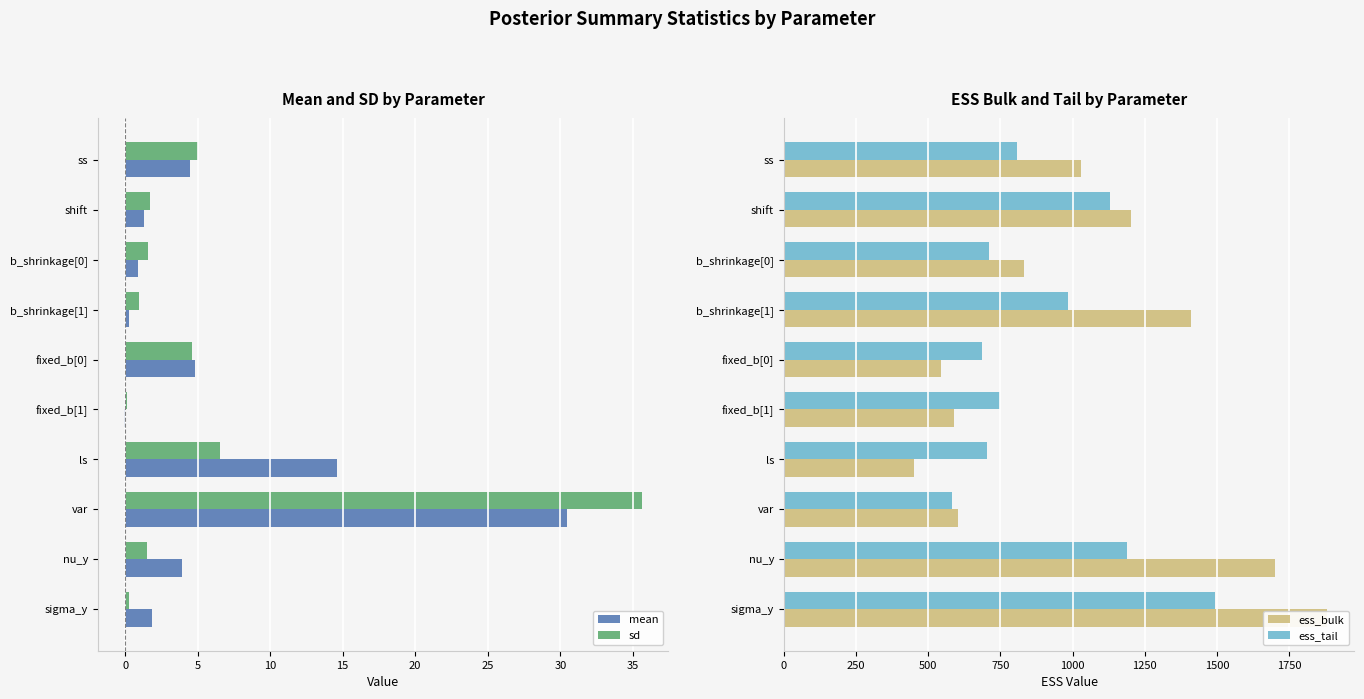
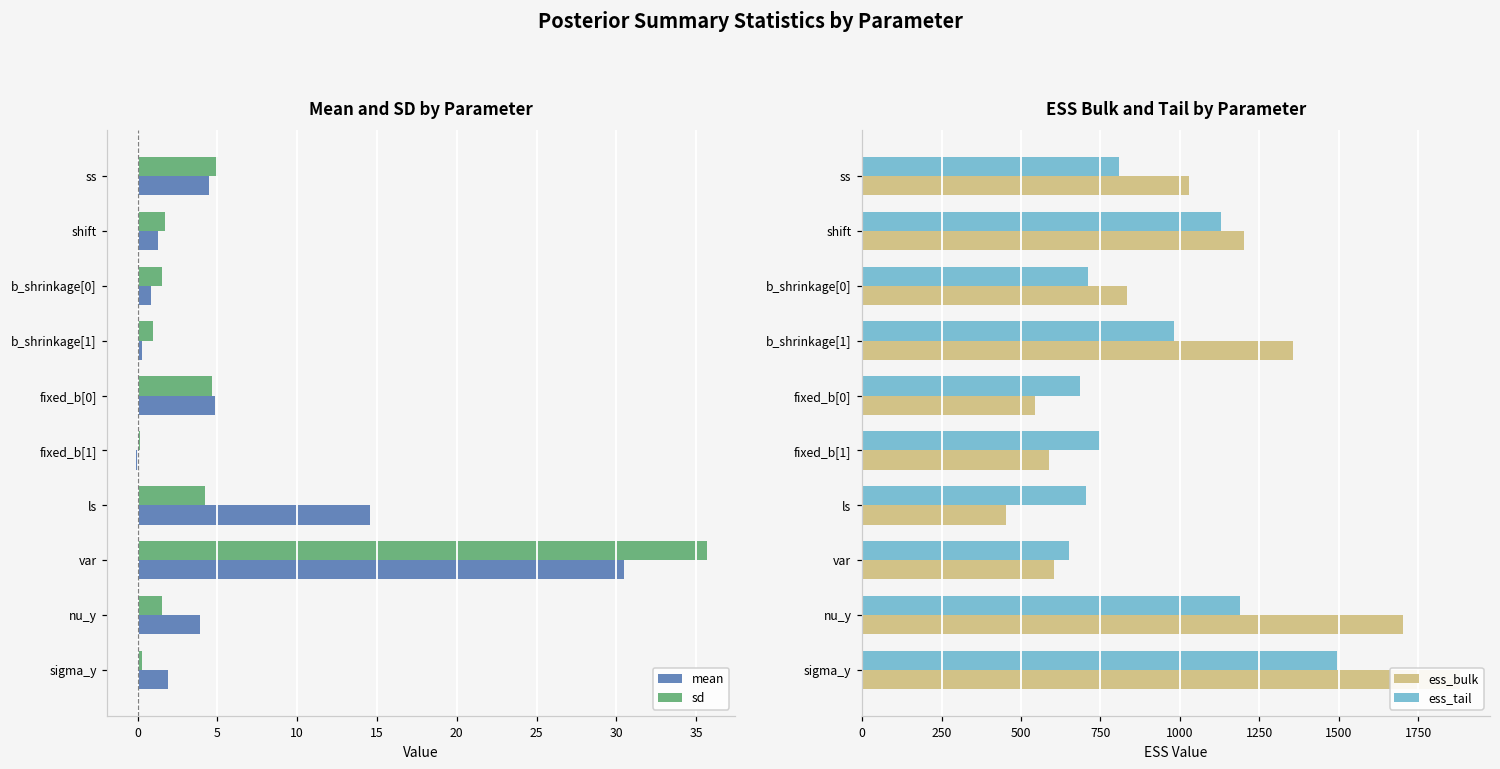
  {
    "Mean and SD by Parameter": {
      "mean": {
        "ss": 4.5,
        "shift": 1.3,
        "b_shrinkage[0]": 0.9,
        "b_shrinkage[1]": 0.3,
        "fixed_b[0]": 4.8,
        "ls": 14.6,
        "var": 30.5,
        "nu_y": 3.9,
        "sigma_y": 1.9
      },
      "sd": {
        "ss": 5.0,
        "shift": 1.7,
        "b_shrinkage[0]": 1.6,
        "b_shrinkage[1]": 0.9,
        "fixed_b[0]": 4.6,
-       "ls": 6.6,
+       "ls": 4.2,
        "var": 35.7,
        "nu_y": 1.5,
        "sigma_y": 0.3
      }
    },
    "ESS Bulk and Tail by Parameter": {
      "ess_bulk": {
        "ss": 1030,
        "shift": 1200,
        "b_shrinkage[0]": 830,
-       "b_shrinkage[1]": 1410,
+       "b_shrinkage[1]": 1360,
        "fixed_b[0]": 540,
        "fixed_b[1]": 590,
        "ls": 450,
        "var": 600,
        "nu_y": 1700
      },
      "ess_tail": {
        "ss": 810,
        "shift": 1130,
        "b_shrinkage[0]": 710,
        "b_shrinkage[1]": 980,
        "fixed_b[0]": 690,
        "fixed_b[1]": 750,
        "ls": 700,
-       "var": 580,
+       "var": 650,
        "nu_y": 1190,
        "sigma_y": 1490
      }
    }
  }
